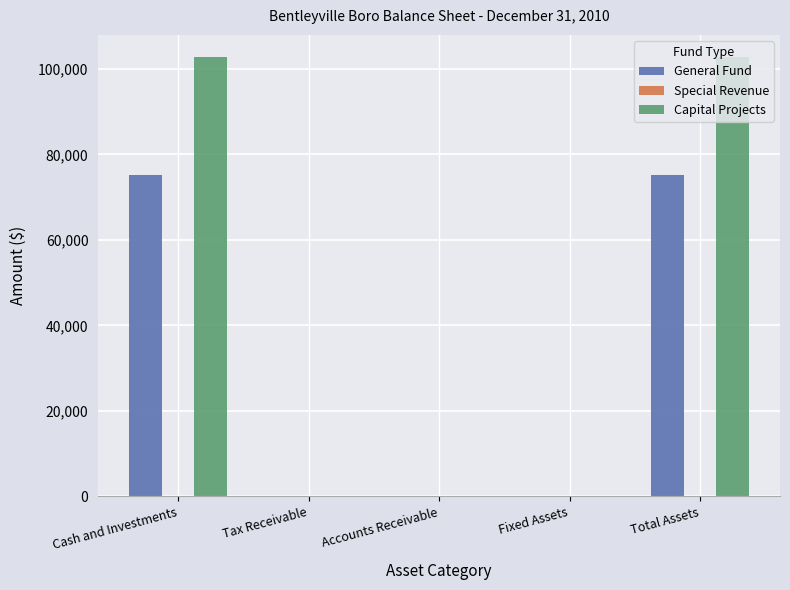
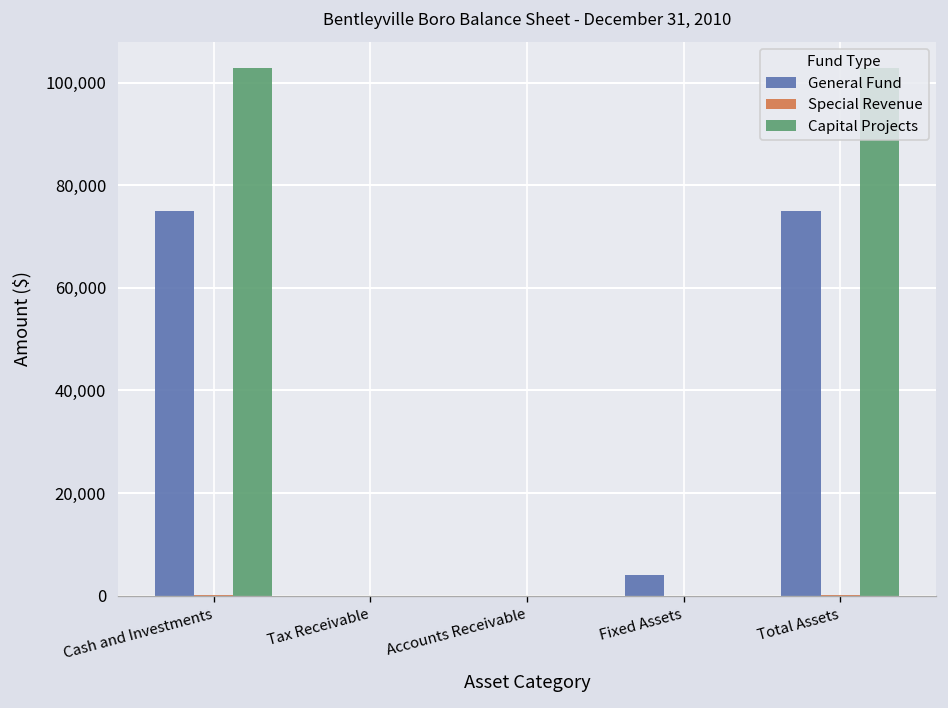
  {
    "General Fund": {
      "Cash and Investments": "75,000",
      "Tax Receivable": "0",
      "Accounts Receivable": "0",
-     "Fixed Assets": "0",
+     "Fixed Assets": "4,000",
      "Total Assets": "75,000"
    },
    "Special Revenue": {
      "Tax Receivable": "0",
      "Accounts Receivable": "0",
      "Fixed Assets": "0"
    },
    "Capital Projects": {
      "Cash and Investments": "103,000",
      "Tax Receivable": "0",
      "Accounts Receivable": "0",
      "Fixed Assets": "0"
    }
  }
